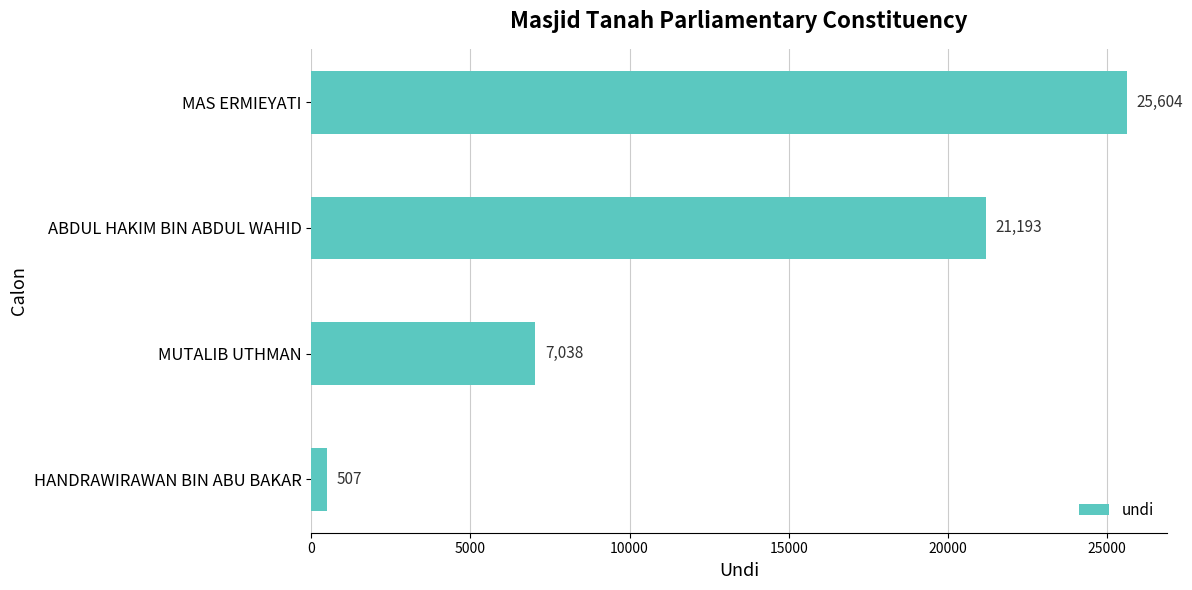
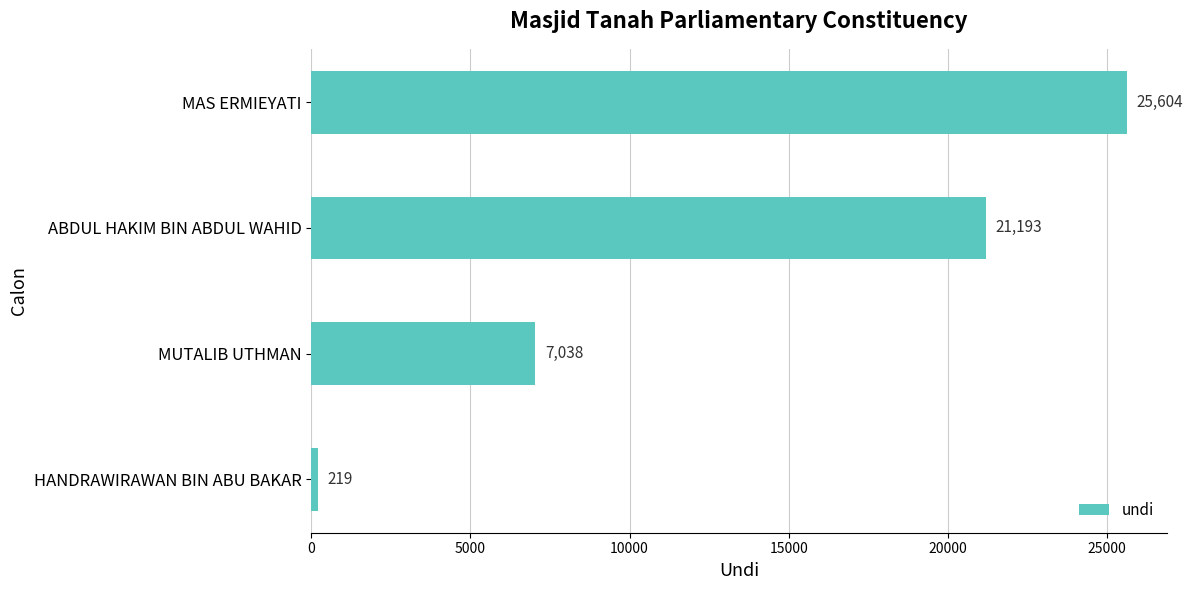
  {
    "MAS ERMIEYATI": "25,604",
    "ABDUL HAKIM BIN ABDUL WAHID": "21,193",
    "MUTALIB UTHMAN": "7,038",
-   "HANDRAWIRAWAN BIN ABU BAKAR": "507"
+   "HANDRAWIRAWAN BIN ABU BAKAR": "219"
  }
